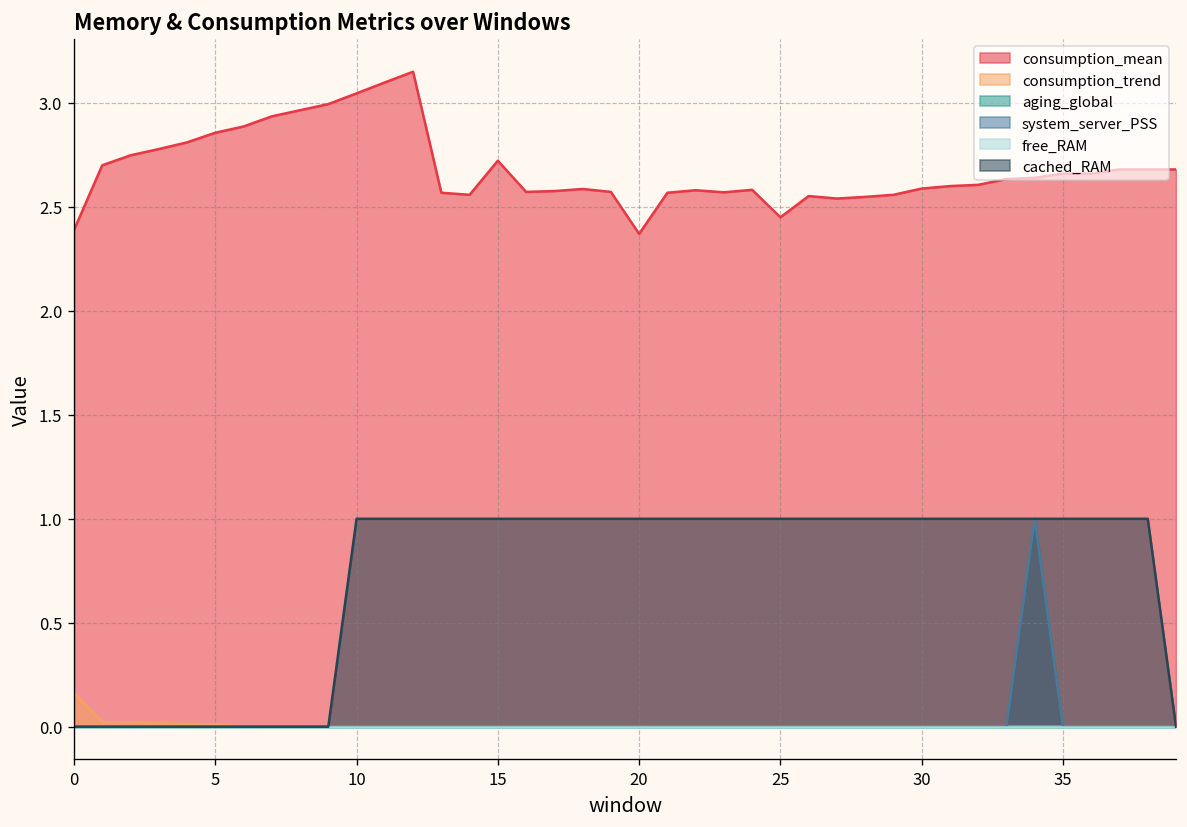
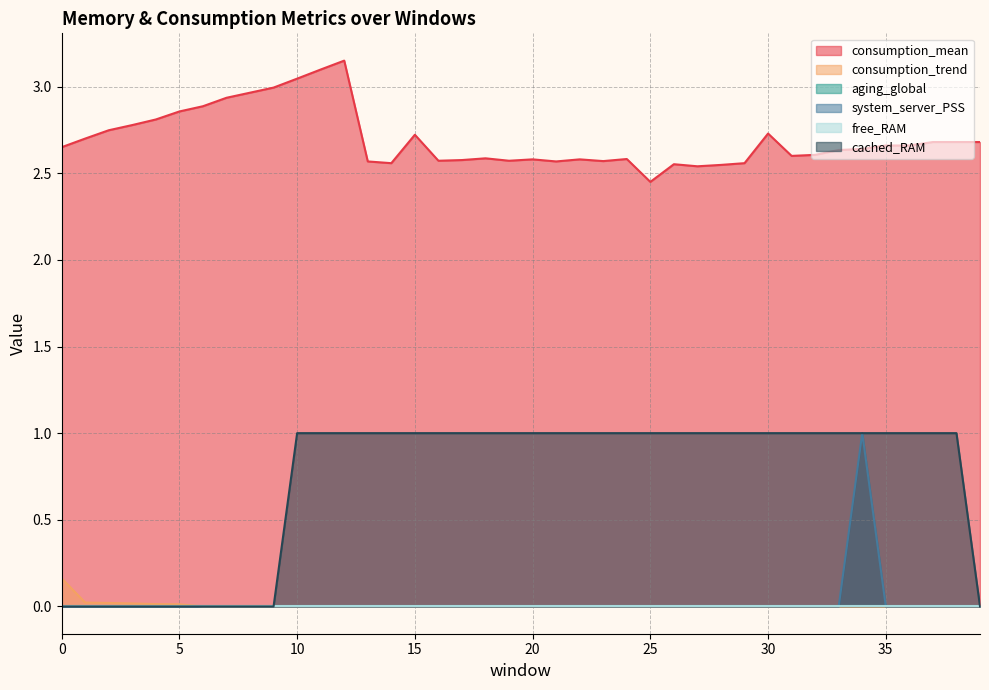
  {
    "consumption_mean": {
-     "0": 2.39,
+     "0": 2.65,
      "5": 2.86,
      "10": 3.05,
      "15": 2.72,
-     "20": 2.37,
+     "20": 2.58,
      "25": 2.45,
-     "30": 2.59
+     "30": 2.73
    },
    "consumption_trend": {
      "0": 0.16
    },
    "cached_RAM": {
      "10": 1.00,
      "15": 1.00,
      "20": 1.00,
      "25": 1.00,
      "30": 1.00,
      "35": 1.00
    }
  }
